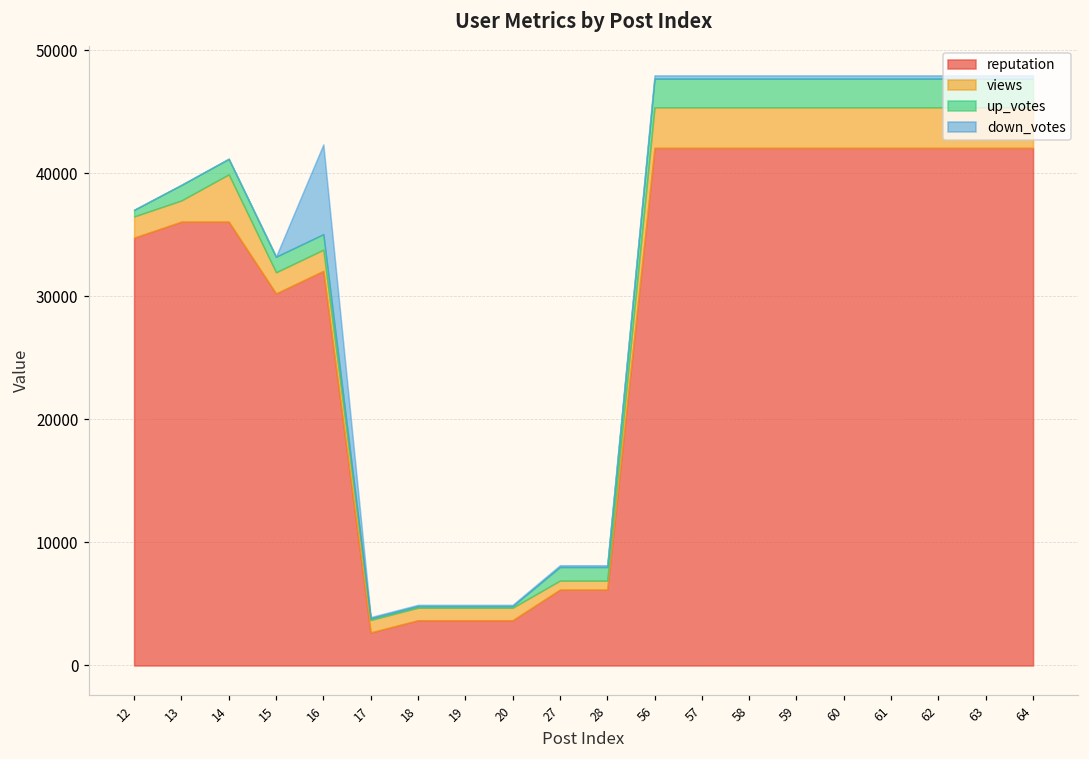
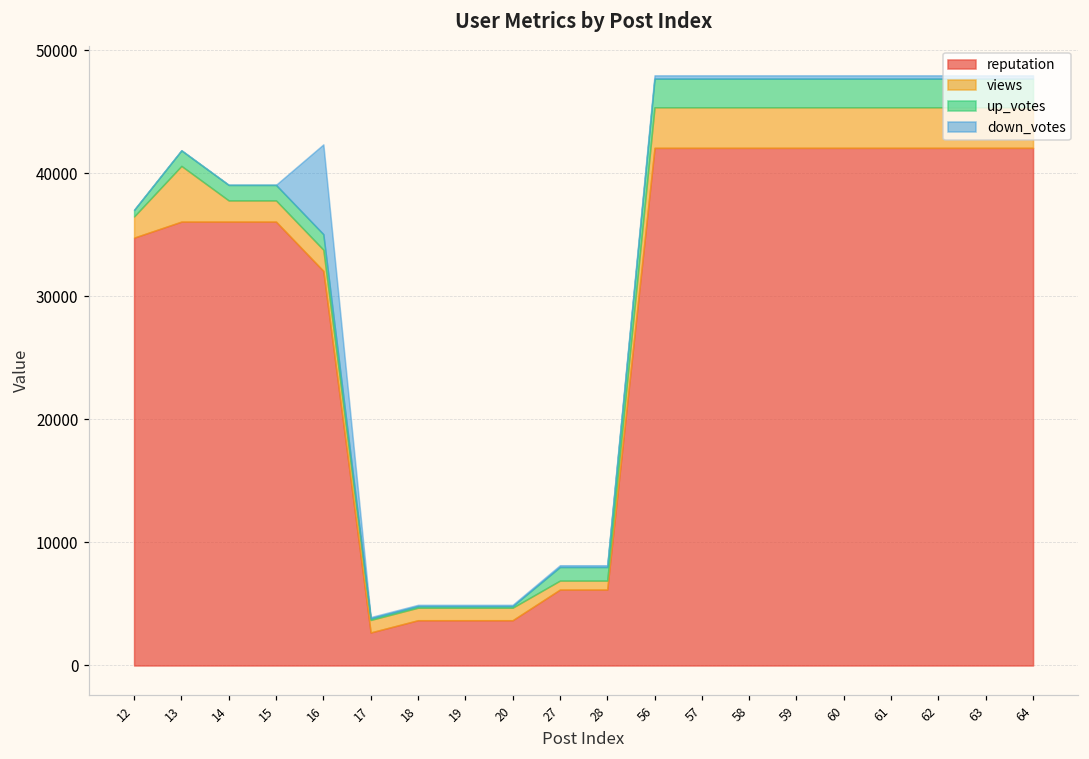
  {
    "reputation": {
      "12": 34800,
      "13": 36100,
      "14": 36100,
-     "15": 30200,
+     "15": 36100,
      "16": 32100,
      "17": 2700,
      "18": 3700,
      "19": 3700,
      "20": 3700,
      "27": 6200,
      "28": 6200,
      "56": 42100,
      "57": 42100,
      "58": 42100,
      "59": 42100,
      "60": 42100,
      "61": 42100,
      "62": 42100,
      "63": 42100,
      "64": 42100
    },
    "views": {
      "12": 1700,
-     "13": 1700,
-     "14": 3800,
+     "13": 4500,
+     "14": 1700,
      "15": 1700,
      "16": 1700,
      "27": 700,
      "28": 700,
      "56": 3300,
      "57": 3300,
      "58": 3300,
      "59": 3300,
      "60": 3300,
      "61": 3300,
      "62": 3300
    },
    "up_votes": {
      "16": 1300,
      "56": 2300,
      "57": 2300,
      "58": 2300,
      "59": 2300,
      "60": 2300,
      "61": 2300,
      "62": 2300
    },
    "down_votes": {
      "16": 7300,
      "56": 300,
      "57": 300,
      "58": 300,
      "59": 300,
      "60": 300,
      "61": 300,
      "62": 300
    }
  }
